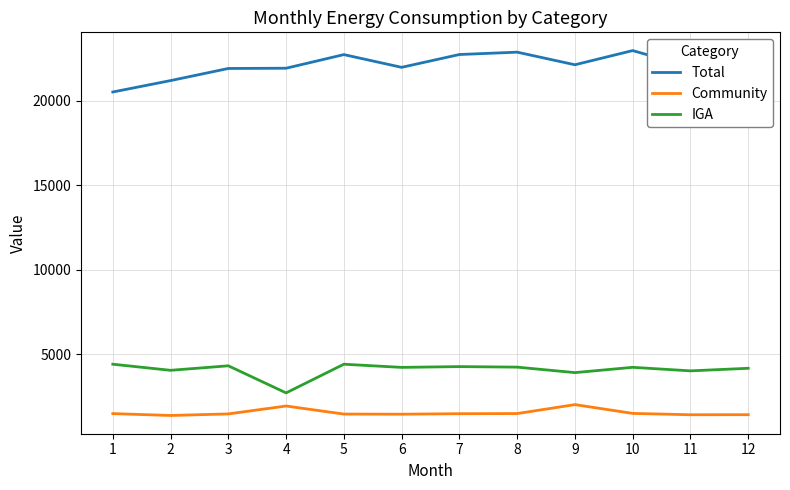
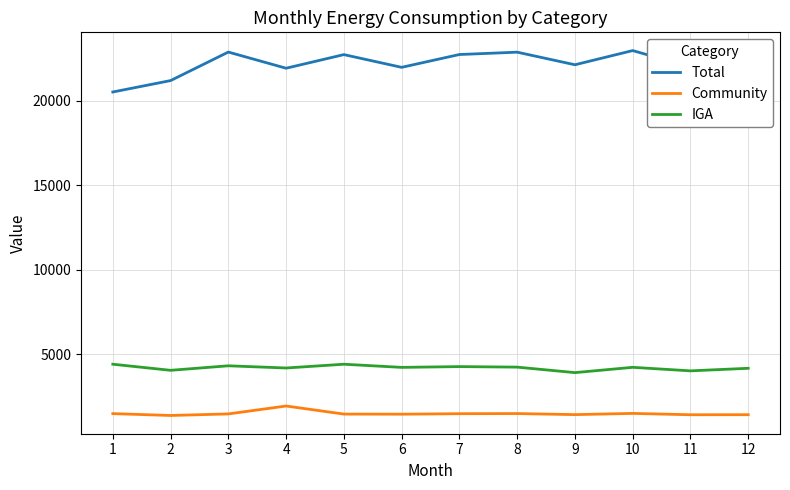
  {
    "Total": {
      "1": 20500,
      "2": 21200,
-     "3": 21900,
+     "3": 22900,
      "4": 21900,
      "5": 22700,
      "6": 22000,
      "7": 22700,
      "8": 22900,
      "9": 22100,
      "10": 23000
    },
    "Community": {
      "1": 1500,
      "2": 1400,
      "3": 1500,
      "4": 1900,
      "5": 1500,
      "6": 1500,
      "7": 1500,
      "8": 1500,
-     "9": 2000,
+     "9": 1400,
      "10": 1500,
      "11": 1400,
      "12": 1400
    },
    "IGA": {
      "1": 4400,
      "2": 4100,
      "3": 4300,
-     "4": 2700,
+     "4": 4200,
      "5": 4400,
      "6": 4200,
      "7": 4300,
      "8": 4200,
      "9": 3900,
      "10": 4200,
      "11": 4000,
      "12": 4200
    }
  }
